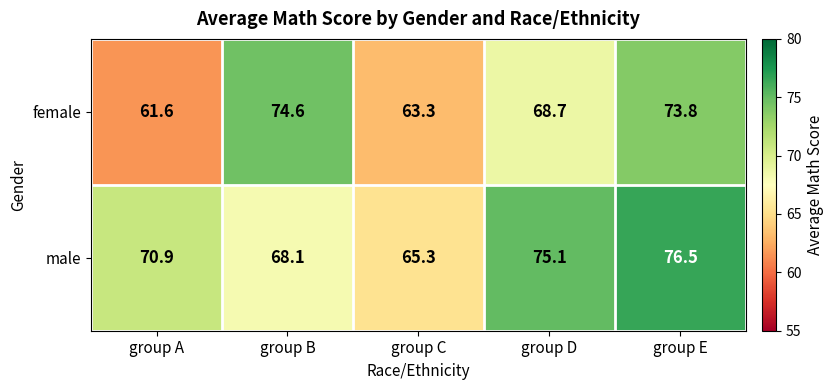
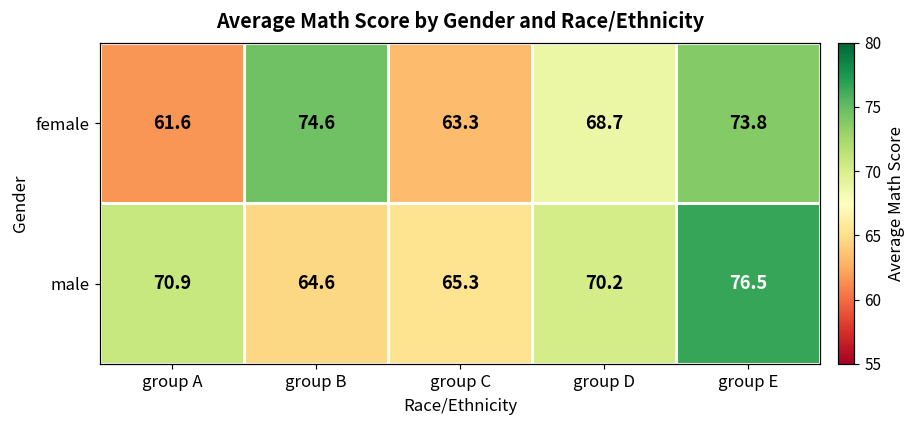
  {
    "female": {
      "group A": 61.6,
      "group B": 74.6,
      "group C": 63.3,
      "group D": 68.7,
      "group E": 73.8
    },
    "male": {
      "group A": 70.9,
-     "group B": 68.1,
+     "group B": 64.6,
      "group C": 65.3,
-     "group D": 75.1,
+     "group D": 70.2,
      "group E": 76.5
    }
  }
